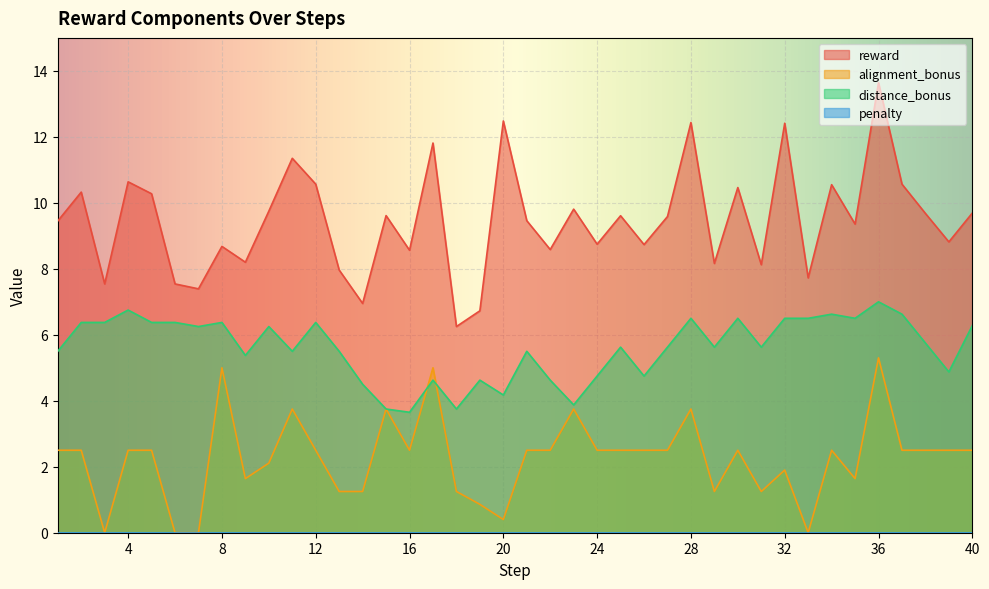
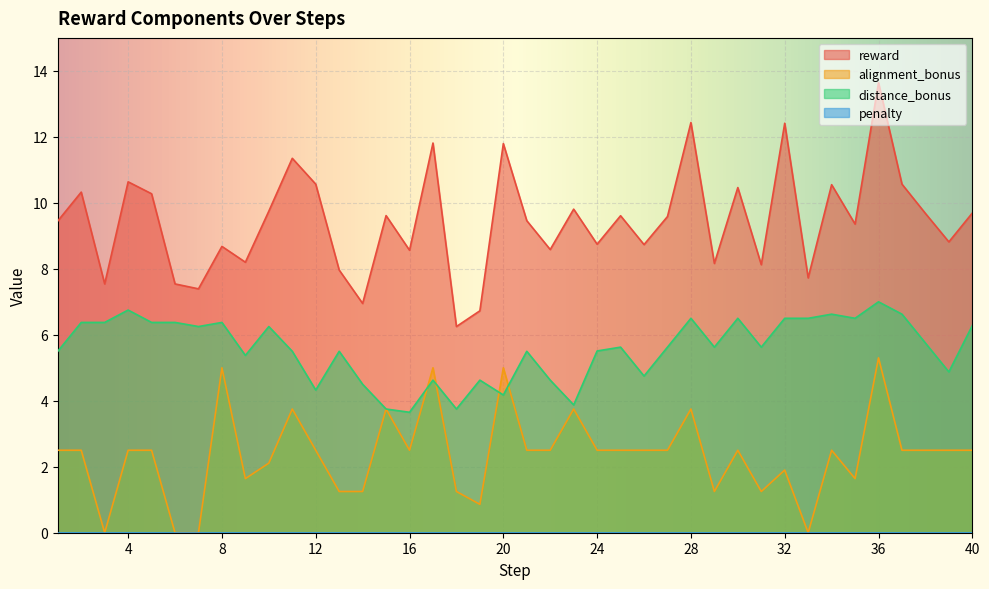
  {
    "reward": {
      "4": 10.6,
      "8": 8.7,
      "12": 10.6,
      "16": 8.6,
-     "20": 12.5,
+     "20": 11.8,
      "24": 8.7,
      "28": 12.4,
      "32": 12.4,
      "40": 9.7
    },
    "alignment_bonus": {
      "4": 2.5,
      "8": 5.0,
      "12": 2.5,
      "16": 2.5,
-     "20": 0.4,
+     "20": 5.0,
      "24": 2.5,
      "28": 3.8,
      "32": 1.9,
      "36": 5.3,
      "40": 2.5
    },
    "distance_bonus": {
      "4": 6.8,
      "8": 6.4,
-     "12": 6.4,
+     "12": 4.3,
      "16": 3.7,
      "20": 4.2,
-     "24": 4.8,
+     "24": 5.5,
      "28": 6.5,
      "32": 6.5,
      "36": 7.0,
      "40": 6.3
    },
    "penalty": {
      "4": 0.0,
      "8": 0.0,
      "12": 0.0,
      "16": 0.0,
      "20": 0.0,
      "24": 0.0,
      "28": 0.0,
      "32": 0.0,
      "36": 0.0,
      "40": 0.0
    }
  }
